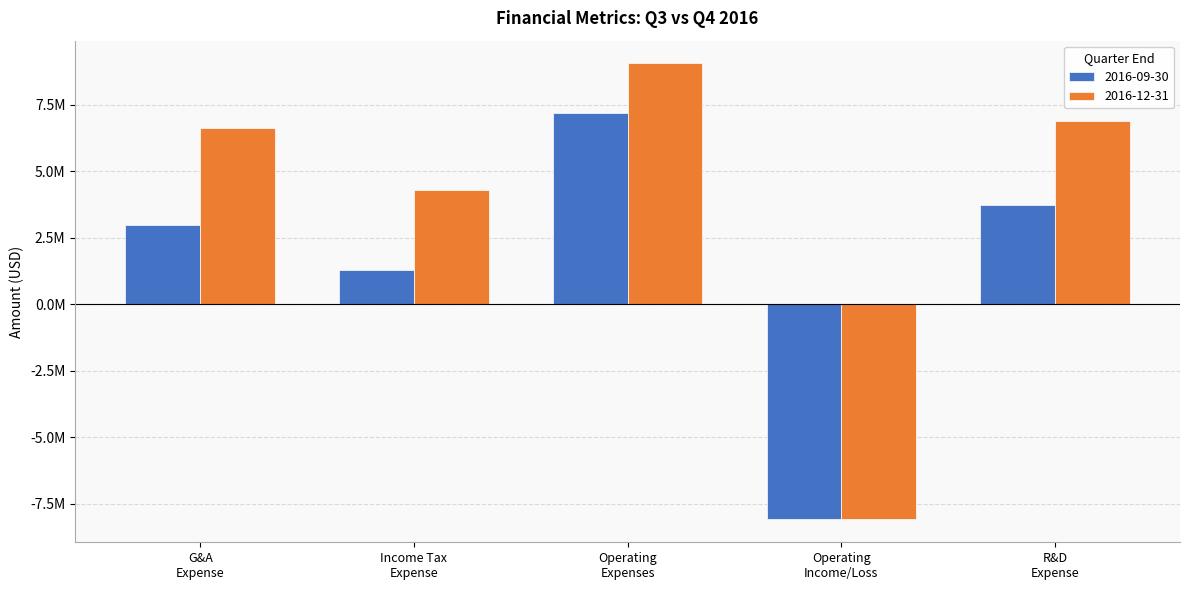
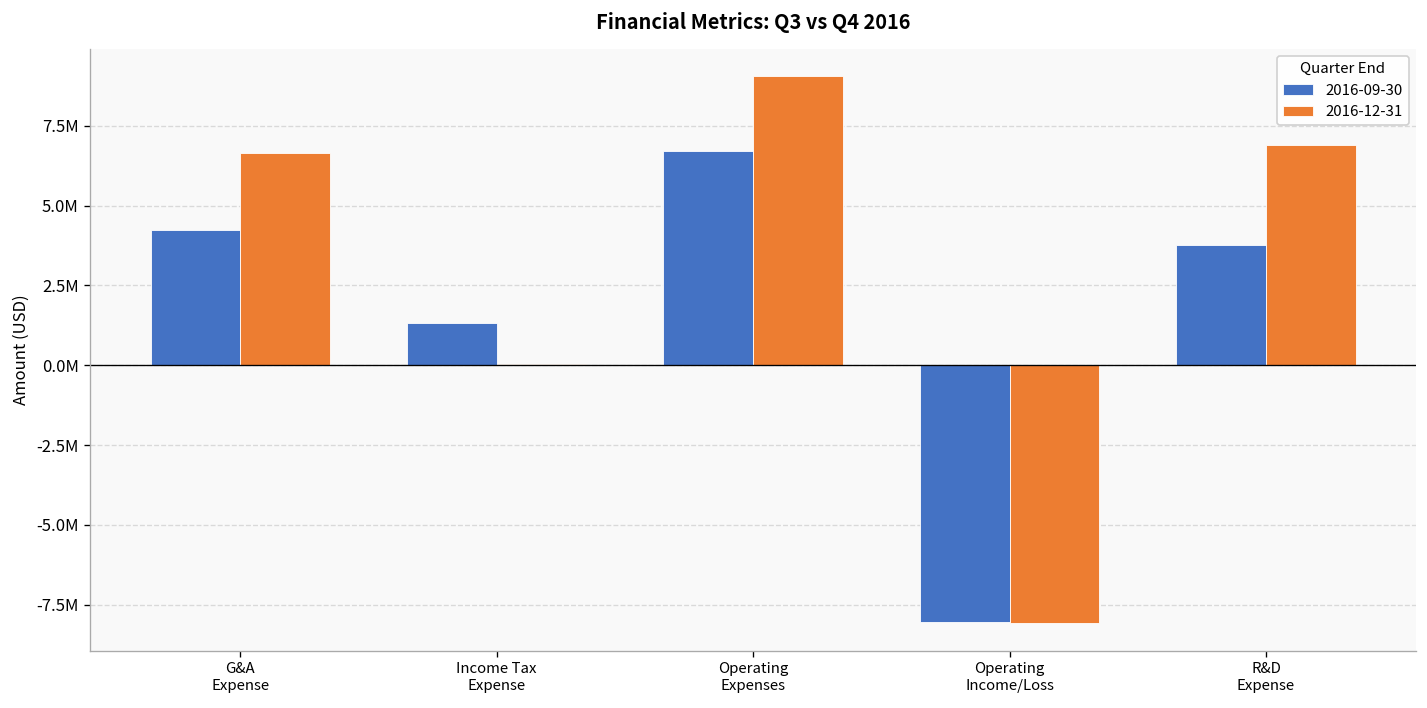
  {
    "2016-09-30": {
-     "G&A Expense": 3000000,
+     "G&A Expense": 4200000,
      "Income Tax Expense": 1300000,
-     "Operating Expenses": 7200000,
+     "Operating Expenses": 6700000,
      "Operating Income/Loss": -8100000,
      "R&D Expense": 3800000
    },
    "2016-12-31": {
      "G&A Expense": 6600000,
-     "Income Tax Expense": 4300000,
+     "Income Tax Expense": 0,
      "Operating Expenses": 9100000,
      "Operating Income/Loss": -8100000,
      "R&D Expense": 6900000
    }
  }
